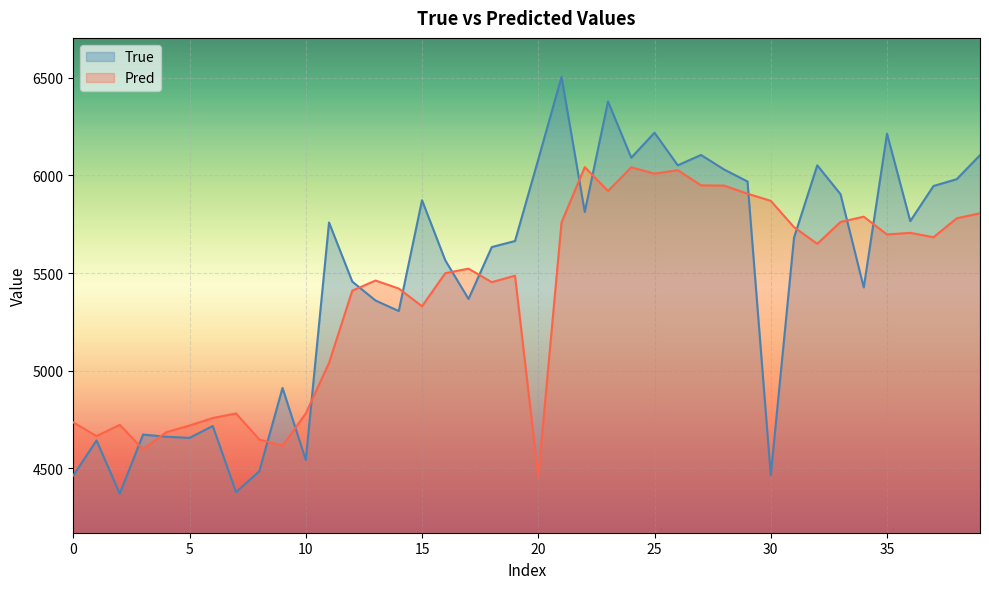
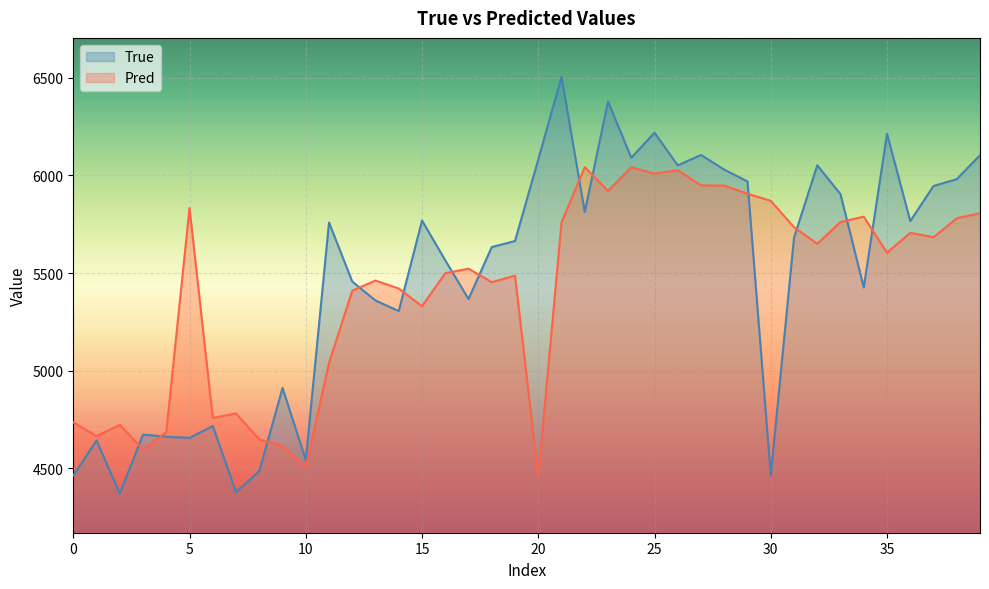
  {
    "True": {
      "0": 4460,
      "5": 4660,
      "10": 4540,
-     "15": 5870,
+     "15": 5770,
      "20": 6080,
      "25": 6220,
      "30": 4460,
      "35": 6210
    },
    "Pred": {
      "0": 4730,
-     "5": 4720,
-     "10": 4780,
+     "5": 5830,
+     "10": 4500,
      "15": 5330,
      "20": 4460,
      "25": 6010,
      "30": 5870,
-     "35": 5700
+     "35": 5600
    }
  }
